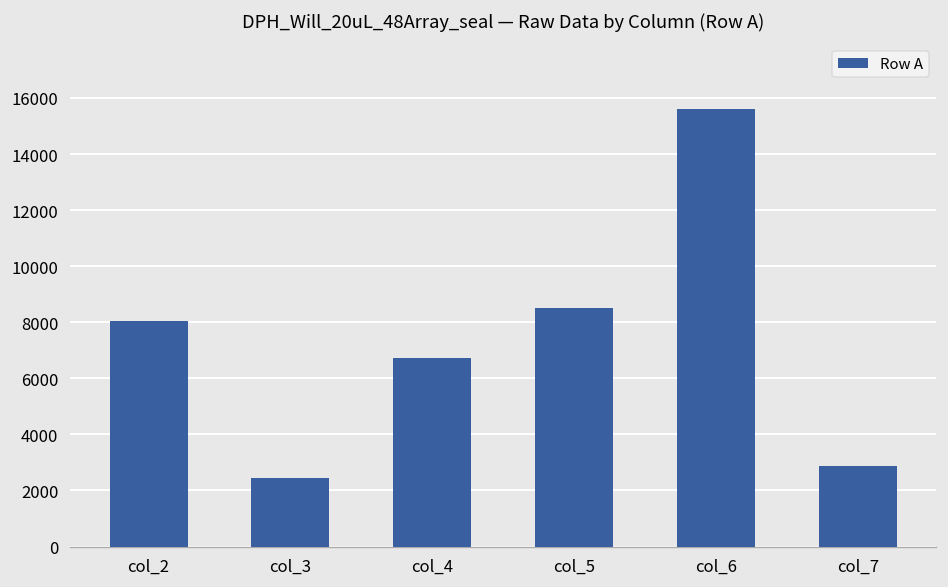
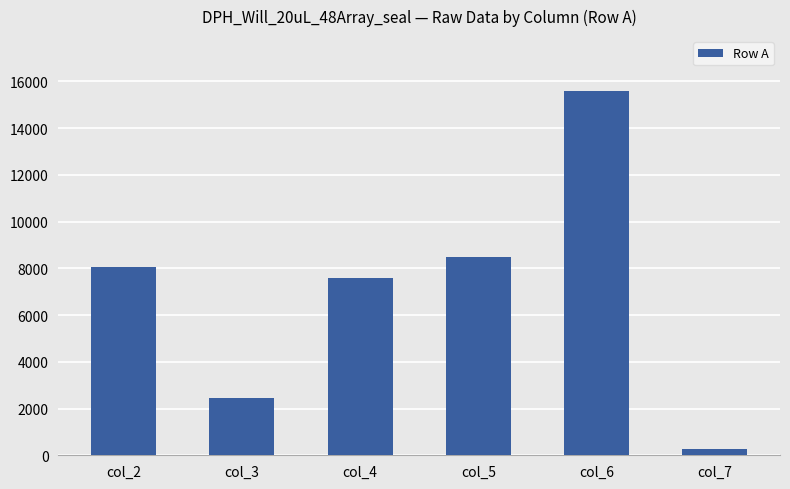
  {
    "col_2": 8000,
    "col_3": 2400,
-   "col_4": 6700,
+   "col_4": 7600,
    "col_5": 8500,
    "col_6": 15600,
-   "col_7": 2900
+   "col_7": 300
  }
